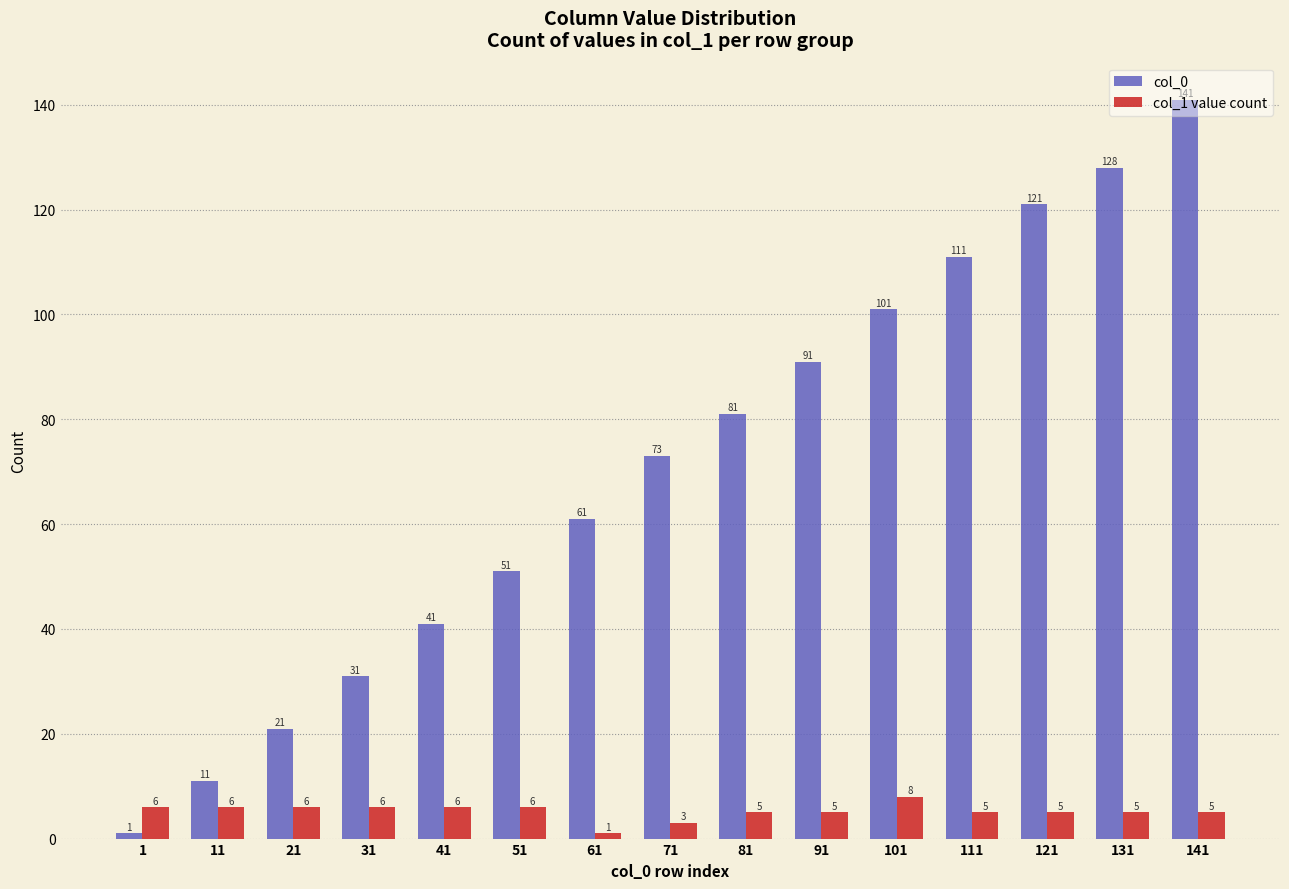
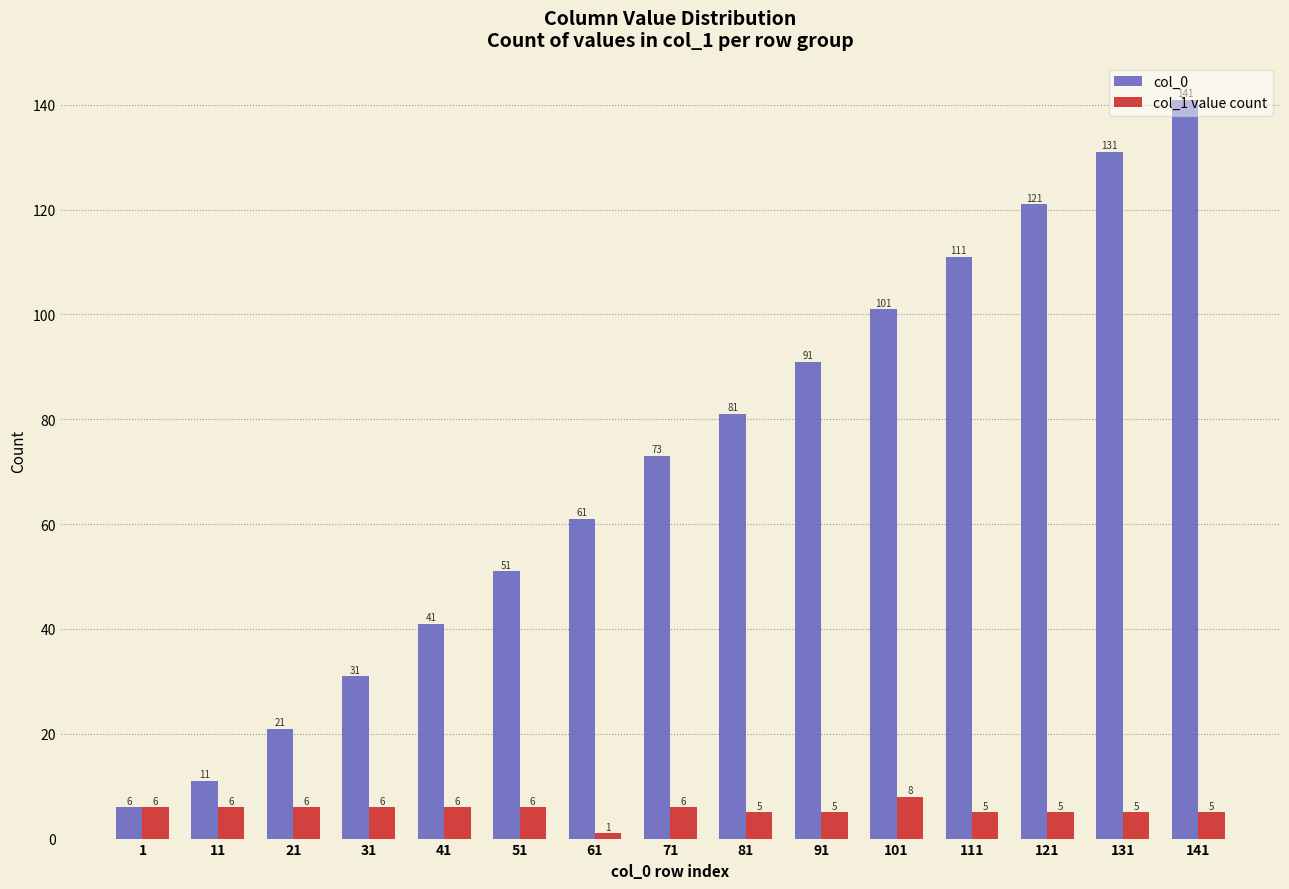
  {
    "col_0": {
-     "1": 1,
+     "1": 6,
      "11": 11,
      "21": 21,
      "31": 31,
      "41": 41,
      "51": 51,
      "61": 61,
      "71": 73,
      "81": 81,
      "91": 91,
      "101": 101,
      "111": 111,
      "121": 121,
-     "131": 128
+     "131": 131
    },
    "col_1 value count": {
      "1": 6,
      "11": 6,
      "21": 6,
      "31": 6,
      "41": 6,
      "51": 6,
      "61": 1,
-     "71": 3,
+     "71": 6,
      "81": 5,
      "91": 5,
      "101": 8,
      "111": 5,
      "121": 5,
      "131": 5,
      "141": 5
    }
  }
